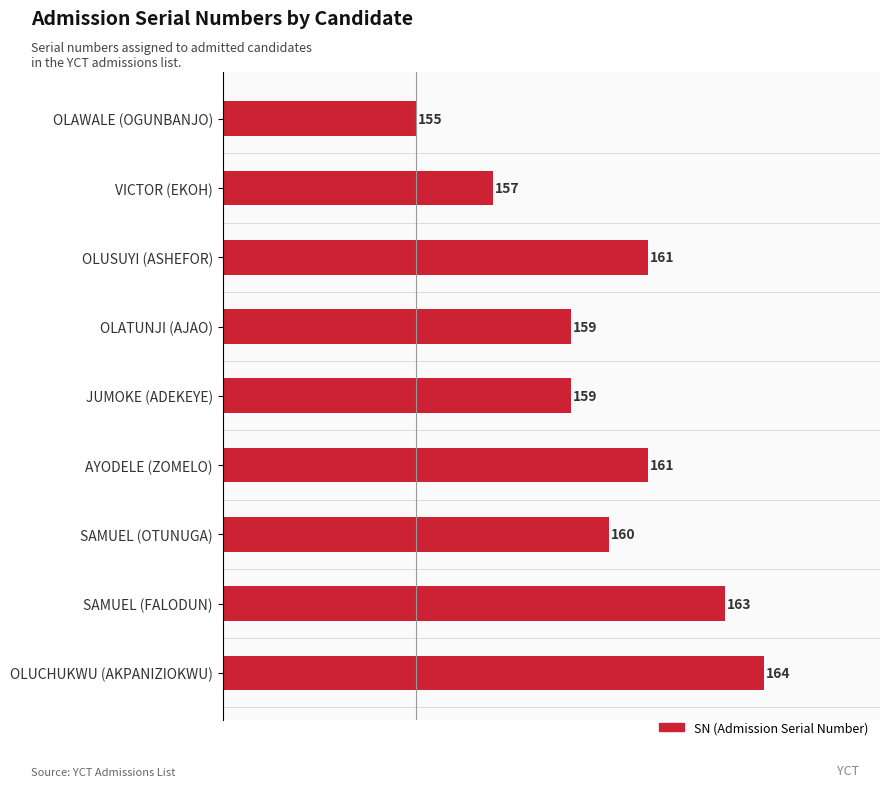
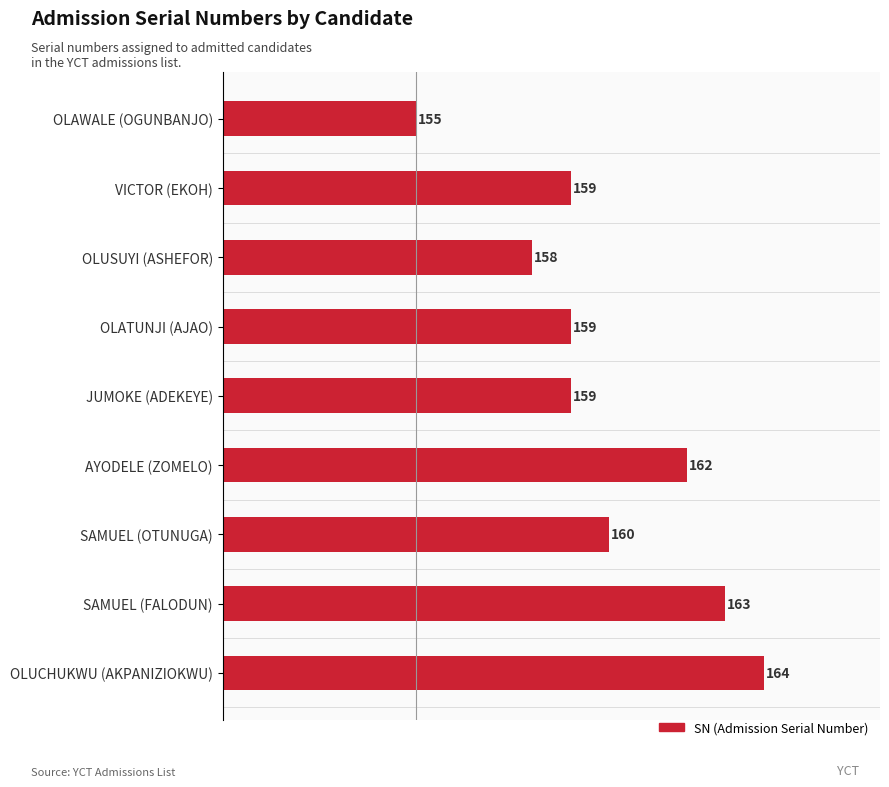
  {
    "OLAWALE (OGUNBANJO)": 155,
-   "VICTOR (EKOH)": 157,
-   "OLUSUYI (ASHEFOR)": 161,
+   "VICTOR (EKOH)": 159,
+   "OLUSUYI (ASHEFOR)": 158,
    "OLATUNJI (AJAO)": 159,
    "JUMOKE (ADEKEYE)": 159,
-   "AYODELE (ZOMELO)": 161,
+   "AYODELE (ZOMELO)": 162,
    "SAMUEL (OTUNUGA)": 160,
    "SAMUEL (FALODUN)": 163,
    "OLUCHUKWU (AKPANIZIOKWU)": 164
  }
